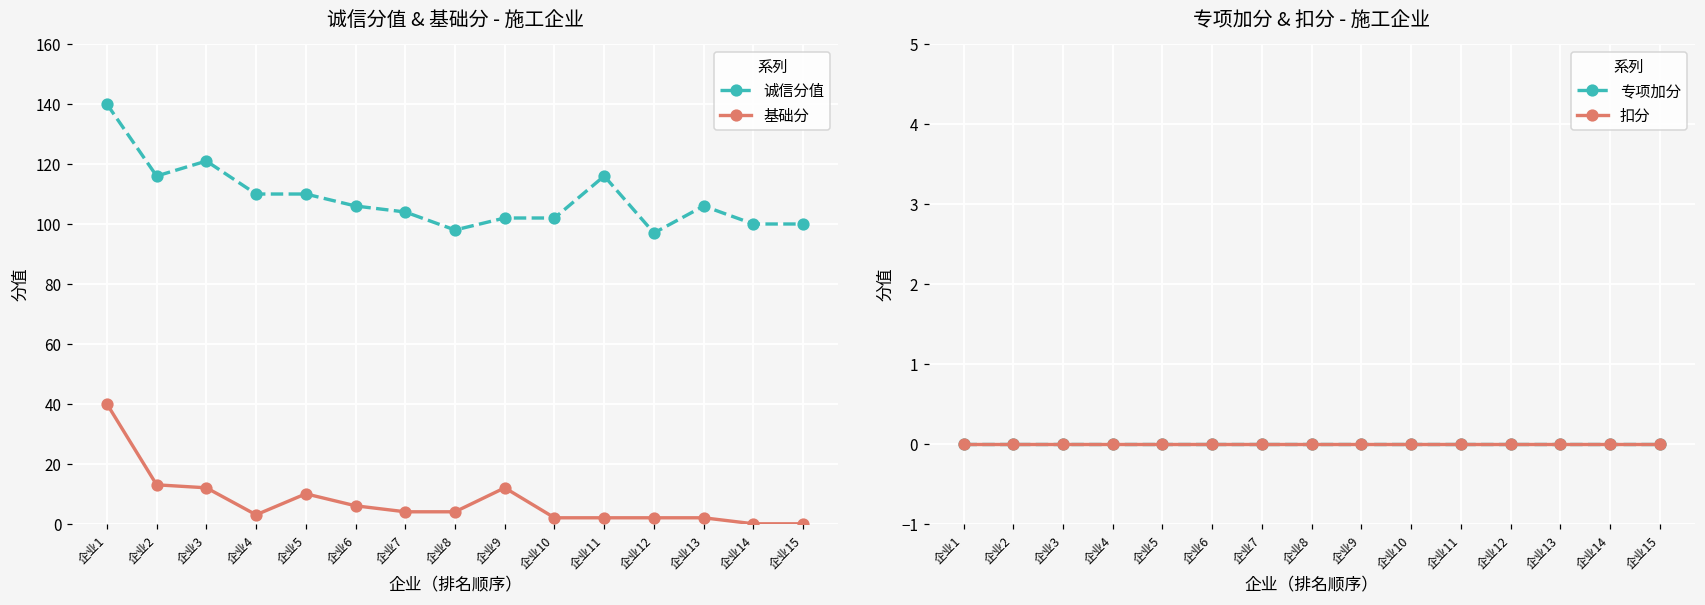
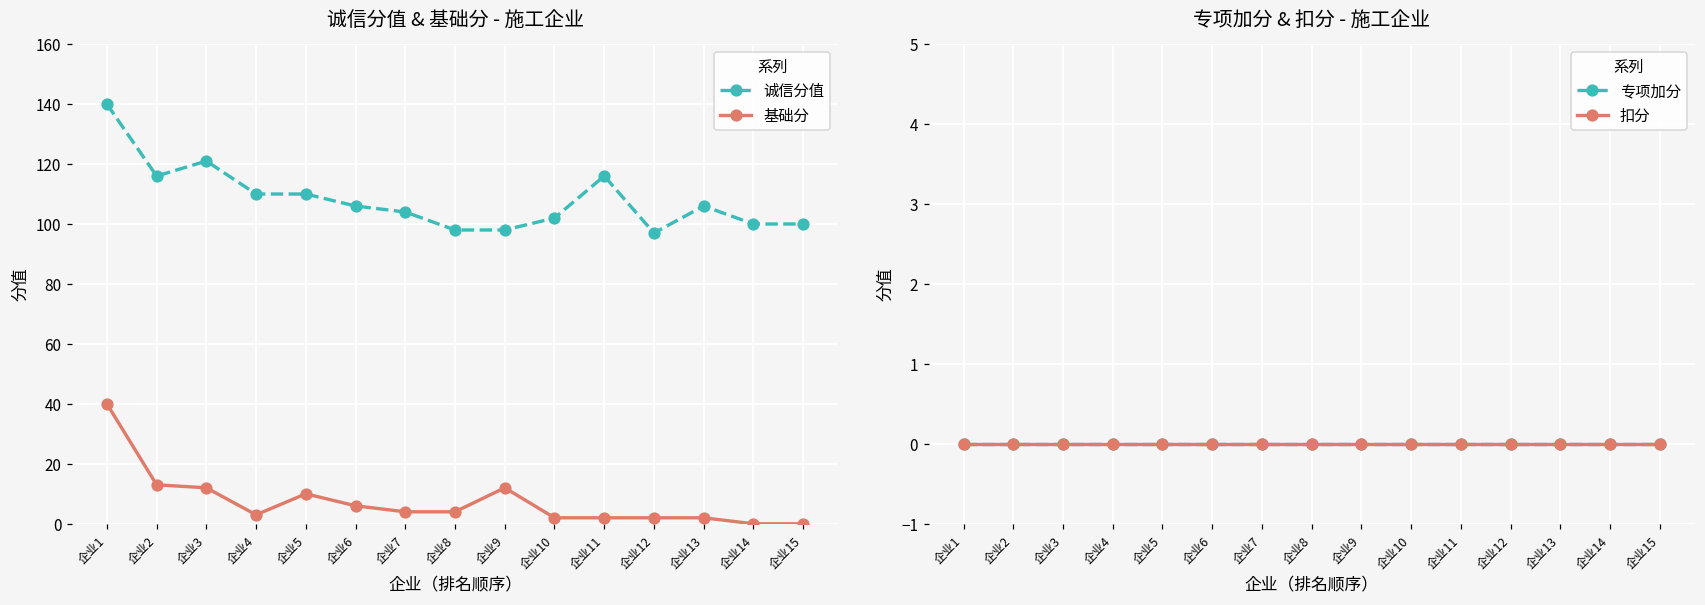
  {
    "诚信分值 & 基础分 - 施工企业": {
      "诚信分值": {
        "企业1": 140,
        "企业2": 116,
        "企业3": 121,
        "企业4": 110,
        "企业5": 110,
        "企业6": 106,
        "企业7": 104,
        "企业8": 98,
-       "企业9": 102,
+       "企业9": 98,
        "企业10": 102,
        "企业11": 116,
        "企业12": 97,
        "企业13": 106,
        "企业14": 100,
        "企业15": 100
      },
      "基础分": {
        "企业1": 40,
        "企业2": 13,
        "企业3": 12,
        "企业4": 3,
        "企业5": 10,
        "企业6": 6,
        "企业7": 4,
        "企业8": 4,
        "企业9": 12,
        "企业10": 2,
        "企业11": 2,
        "企业12": 2,
        "企业13": 2,
        "企业14": 0,
        "企业15": 0
      }
    },
    "专项加分 & 扣分 - 施工企业": {
      "企业1": 0.0,
      "企业2": 0.0,
      "企业3": 0.0,
      "企业4": 0.0,
      "企业5": 0.0,
      "企业6": 0.0,
      "企业7": 0.0,
      "企业8": 0.0,
      "企业9": 0.0,
      "企业10": 0.0,
      "企业11": 0.0,
      "企业12": 0.0,
      "企业13": 0.0,
      "企业14": 0.0,
      "企业15": 0.0
    }
  }
